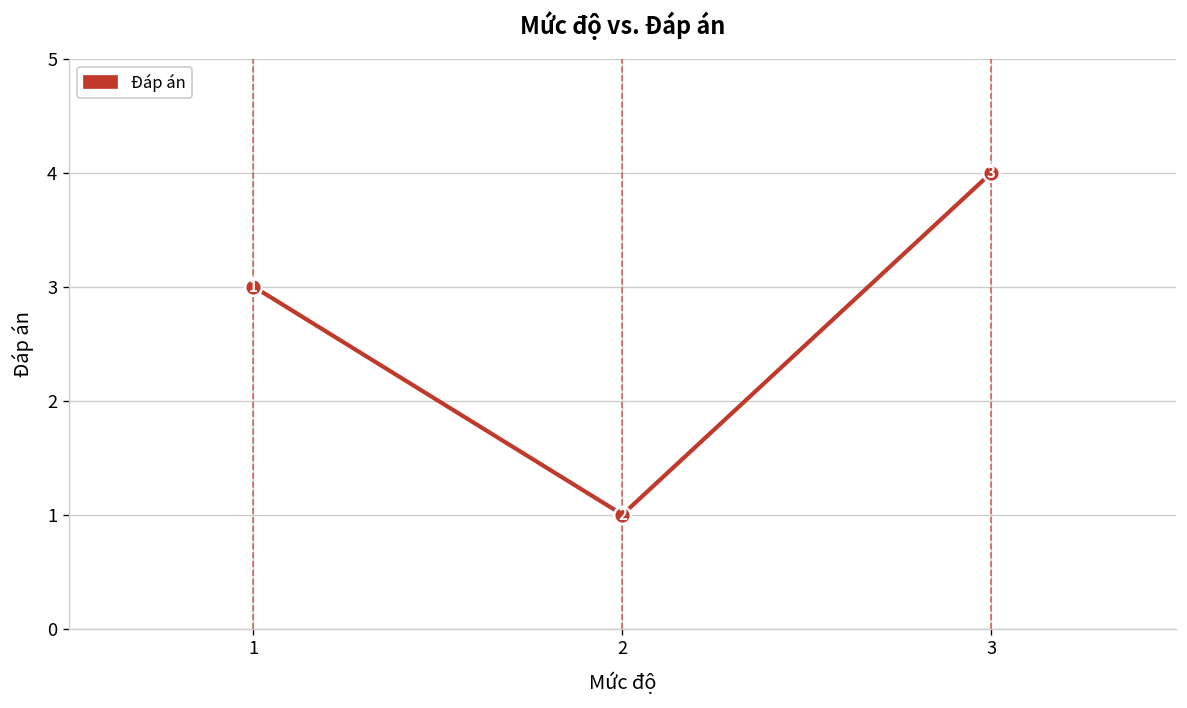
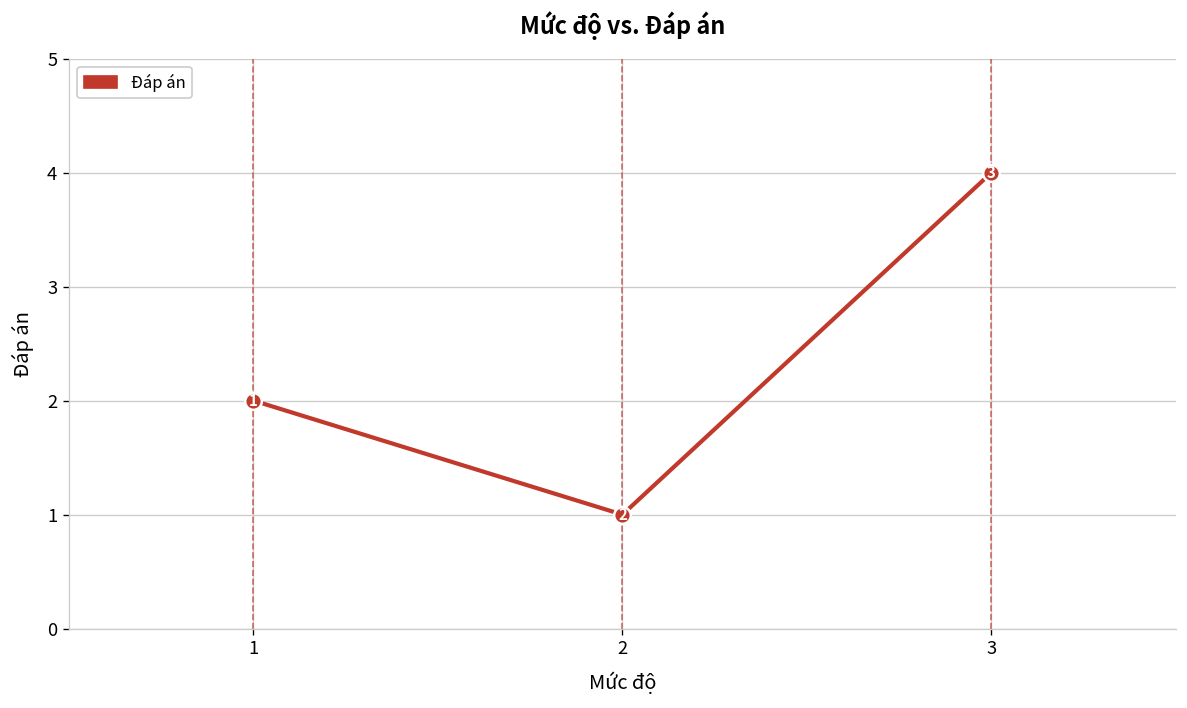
  {
-   "1": 3
+   "1": 2
  }
